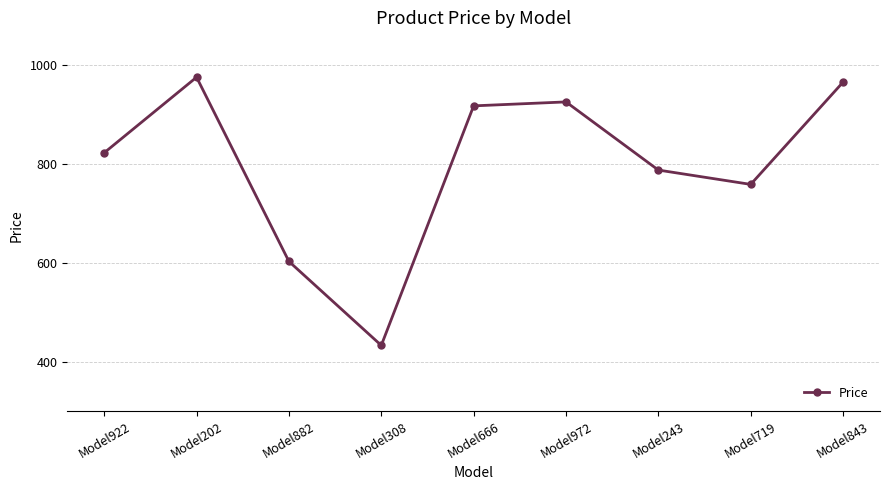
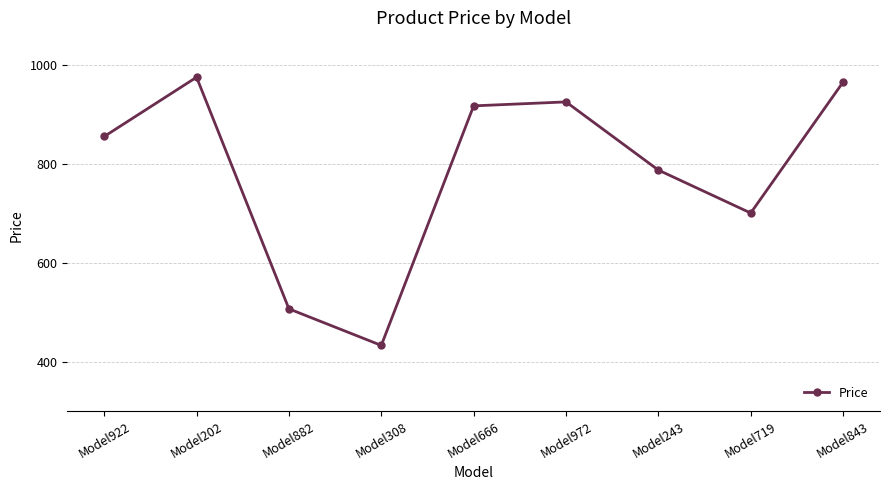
  {
-   "Model922": 820,
+   "Model922": 860,
    "Model202": 980,
-   "Model882": 600,
+   "Model882": 510,
    "Model308": 430,
    "Model666": 920,
    "Model972": 930,
    "Model243": 790,
-   "Model719": 760,
+   "Model719": 700,
    "Model843": 970
  }
